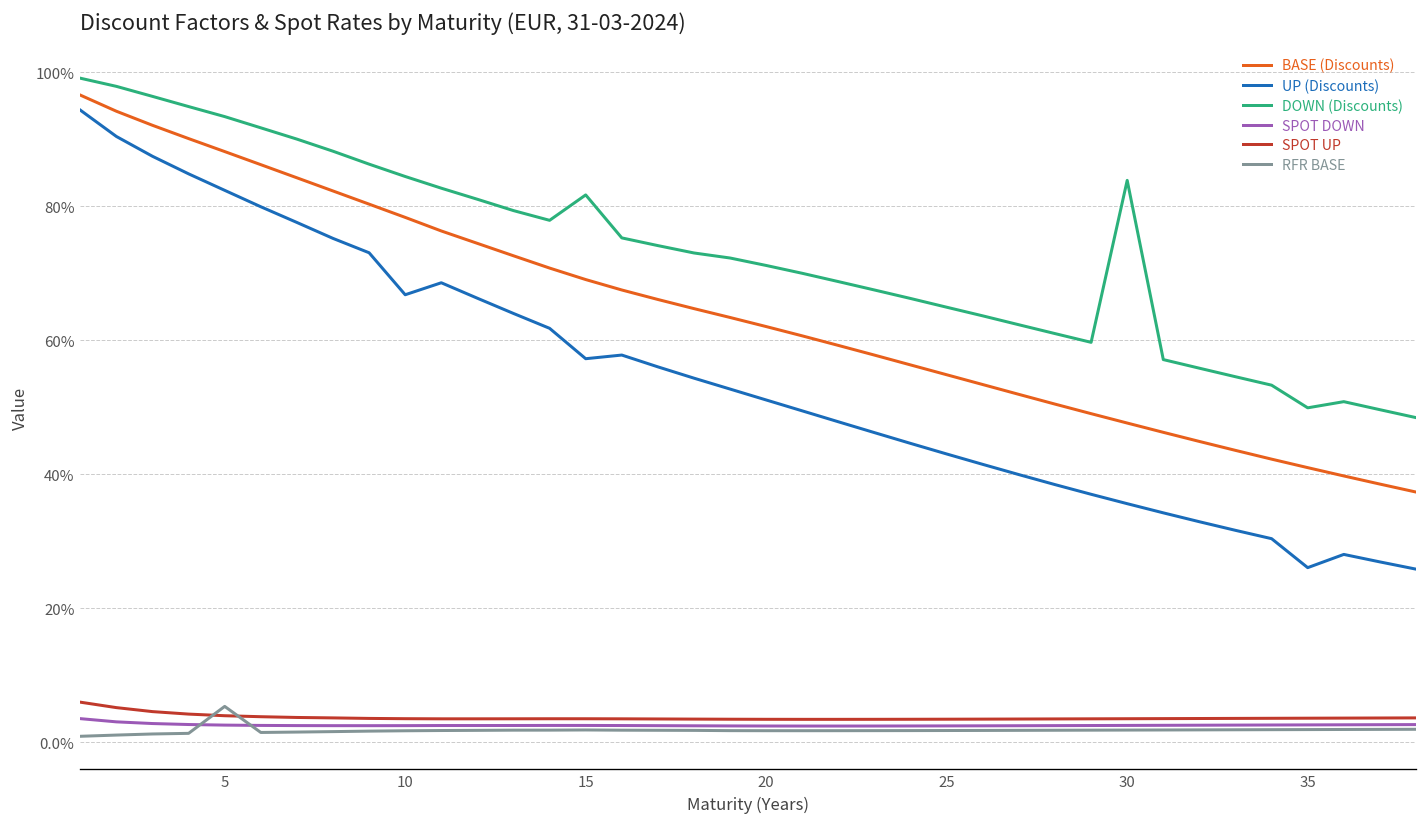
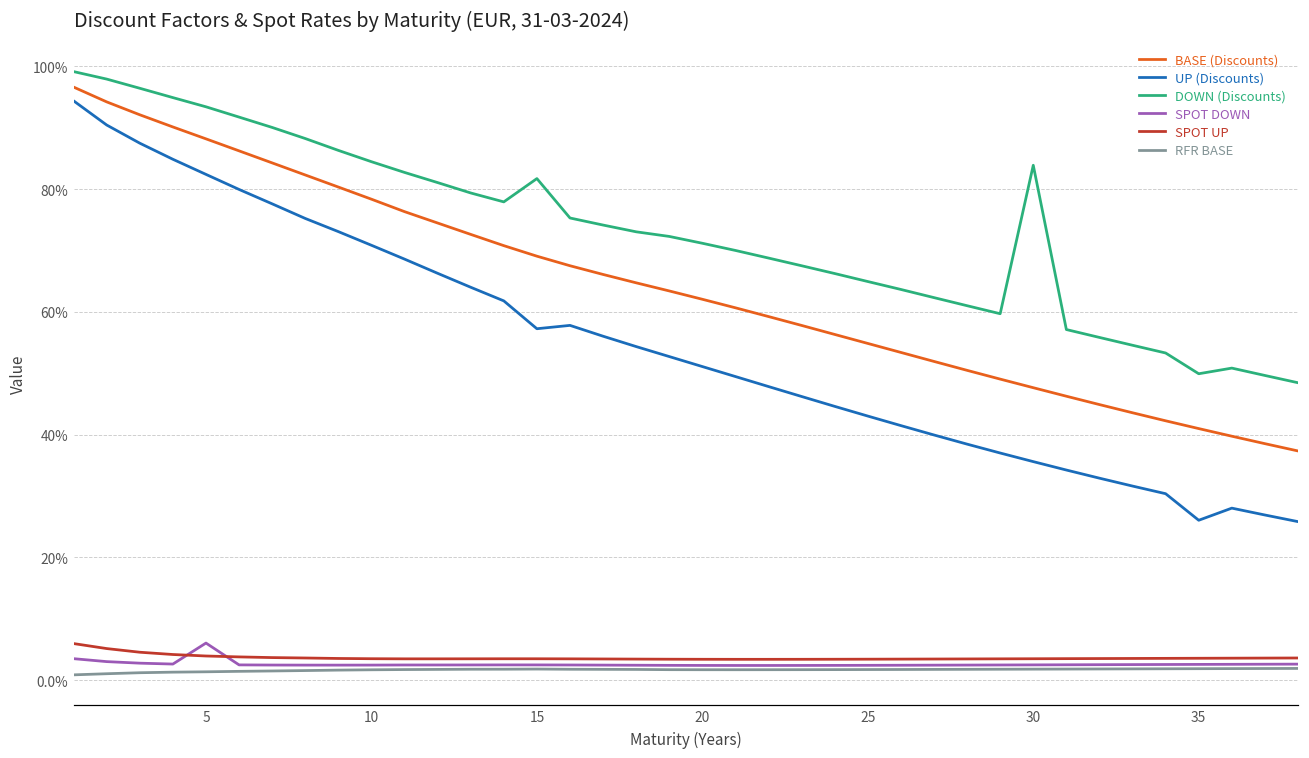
  {
    "UP (Discounts)": {
      "5": "82%",
-     "10": "67%",
+     "10": "71%",
      "15": "57%",
      "20": "51%",
      "25": "43%",
      "30": "36%",
      "35": "26%"
    },
    "DOWN (Discounts)": {
      "5": "93%",
      "10": "84%",
      "15": "82%",
      "20": "71%",
      "25": "65%",
      "30": "84%",
      "35": "50%"
    },
    "SPOT DOWN": {
-     "5": "3%",
+     "5": "6%",
      "10": "2%",
      "15": "2%",
      "20": "2%",
      "25": "2%",
      "30": "3%",
      "35": "3%"
    },
    "RFR BASE": {
-     "5": "5%",
+     "5": "1%",
      "10": "2%",
      "15": "2%",
      "20": "2%",
      "25": "2%",
      "30": "2%",
      "35": "2%"
    }
  }
